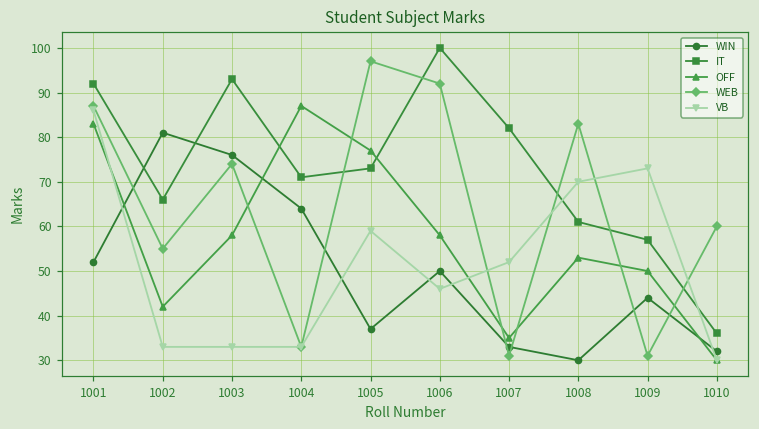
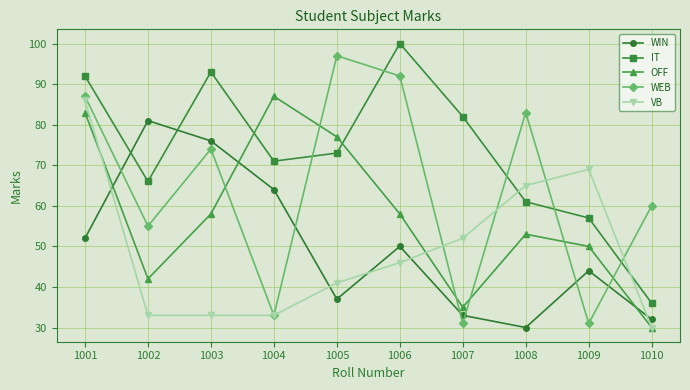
  {
    "VB": {
      "1001": 86,
      "1002": 33,
      "1003": 33,
-     "1005": 59,
+     "1005": 41,
      "1006": 46,
      "1007": 52,
-     "1008": 70,
-     "1009": 73
+     "1008": 65,
+     "1009": 69
    }
  }
